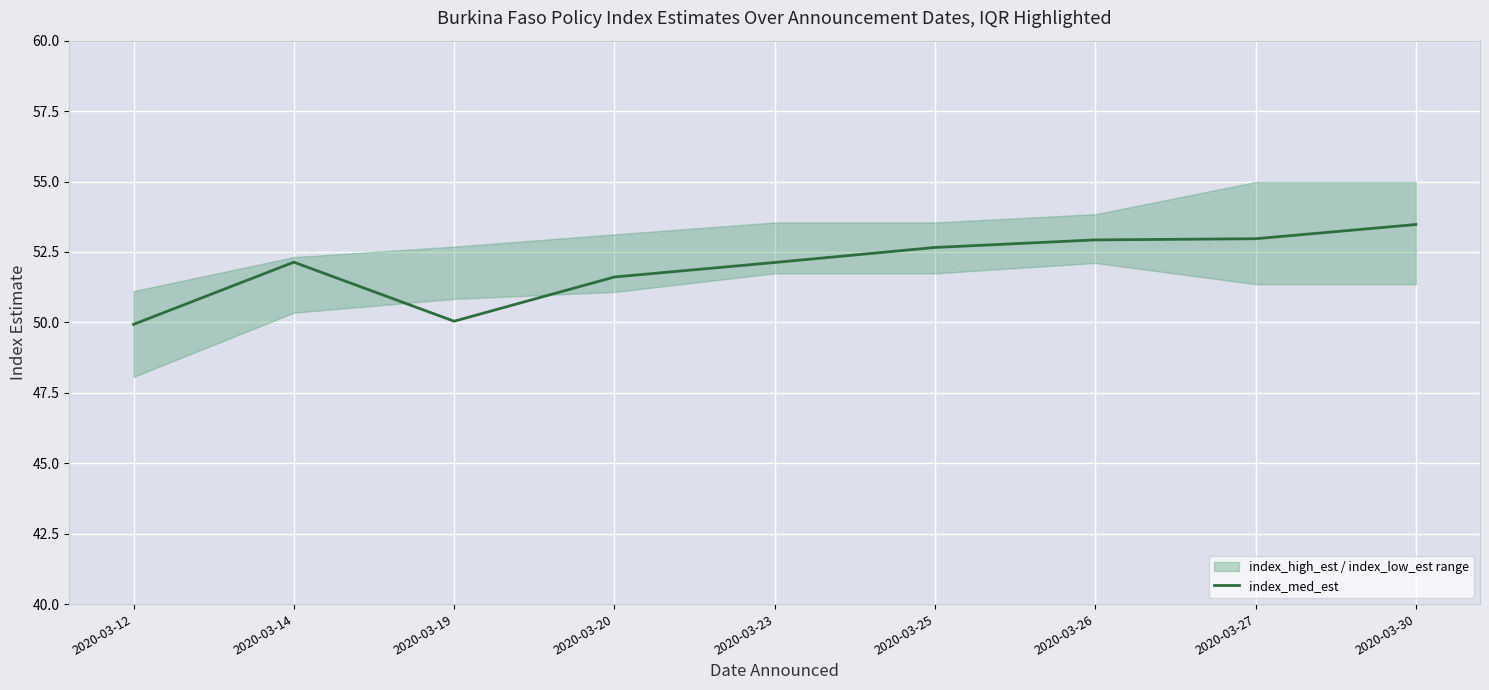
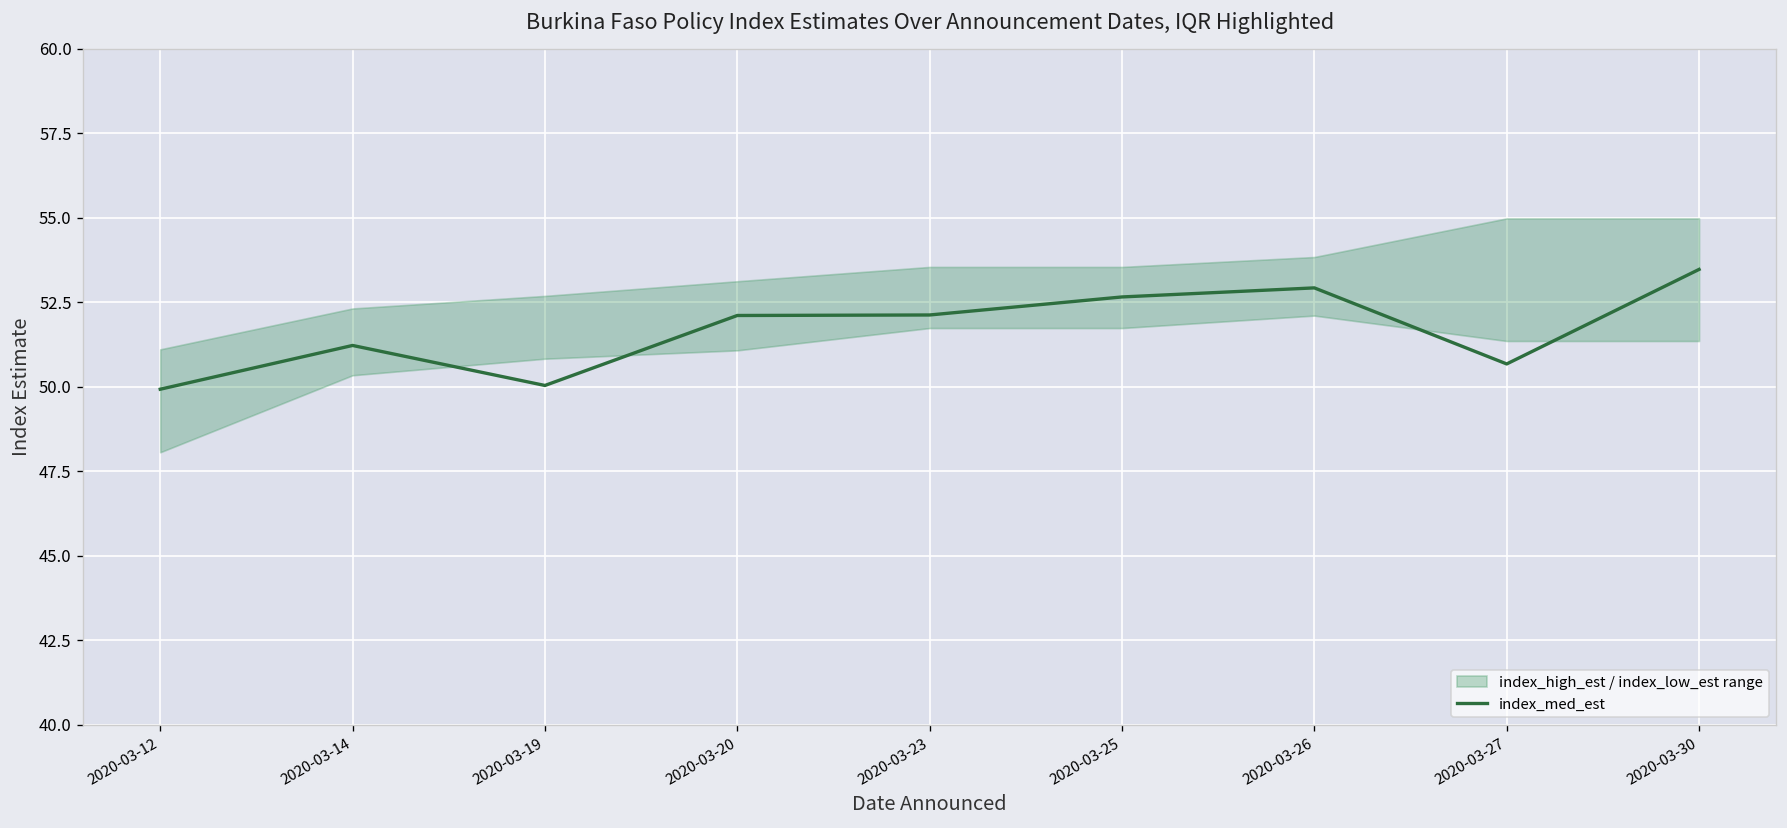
  {
    "index_med_est": {
      "2020-03-12": 49.9,
-     "2020-03-14": 52.1,
+     "2020-03-14": 51.2,
      "2020-03-19": 50.0,
-     "2020-03-20": 51.6,
+     "2020-03-20": 52.1,
      "2020-03-23": 52.1,
      "2020-03-25": 52.7,
      "2020-03-26": 52.9,
-     "2020-03-27": 53.0,
+     "2020-03-27": 50.7,
      "2020-03-30": 53.5
    }
  }
